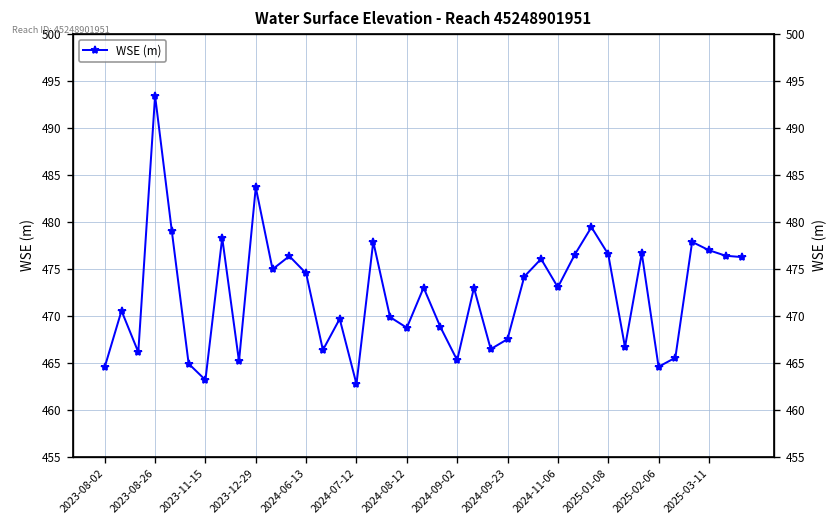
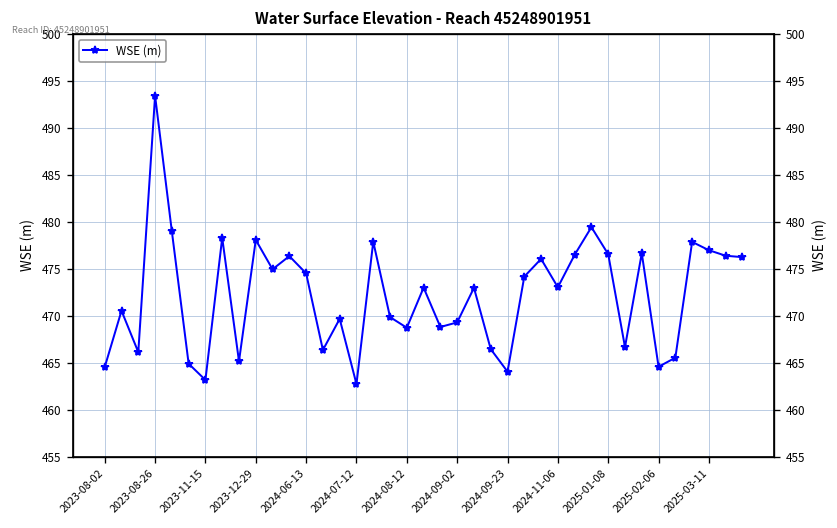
  {
    "2023-08-02": 465,
    "2023-08-26": 493,
    "2023-11-15": 463,
-   "2023-12-29": 484,
+   "2023-12-29": 478,
    "2024-06-13": 475,
    "2024-07-12": 463,
    "2024-08-12": 469,
-   "2024-09-02": 465,
-   "2024-09-23": 468,
+   "2024-09-02": 469,
+   "2024-09-23": 464,
    "2024-11-06": 473,
    "2025-01-08": 477,
    "2025-02-06": 465,
    "2025-03-11": 477
  }
